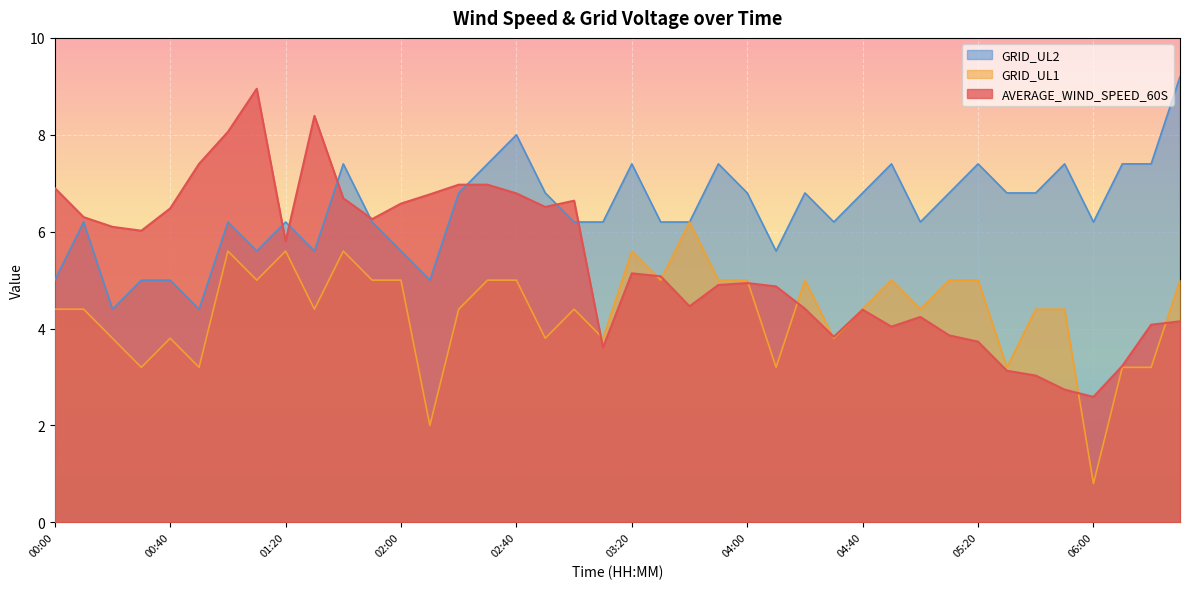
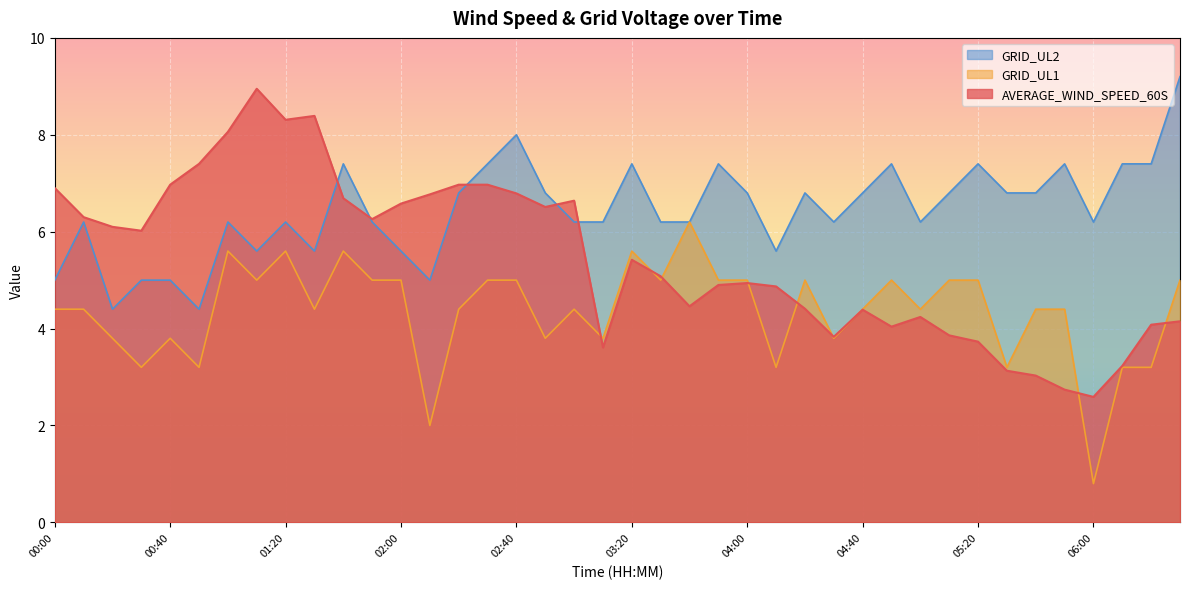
  {
    "GRID_UL2": {
      "00:00": 5.0,
      "00:40": 5.0,
      "01:20": 6.2,
      "02:00": 5.6,
      "02:40": 8.0,
      "03:20": 7.4,
      "04:00": 6.8,
      "04:40": 6.8,
      "05:20": 7.4,
      "06:00": 6.2
    },
    "GRID_UL1": {
      "00:00": 4.4,
      "00:40": 3.8,
      "01:20": 5.6,
      "02:00": 5.0,
      "02:40": 5.0,
      "03:20": 5.6,
      "04:00": 5.0,
      "05:20": 5.0,
      "06:00": 0.8
    },
    "AVERAGE_WIND_SPEED_60S": {
      "00:00": 6.9,
-     "00:40": 6.5,
-     "01:20": 5.8,
+     "00:40": 7.0,
+     "01:20": 8.3,
      "02:00": 6.6,
      "02:40": 6.8,
-     "03:20": 5.1,
+     "03:20": 5.4,
      "04:00": 4.9,
      "05:20": 3.7,
      "06:00": 2.6
    }
  }
